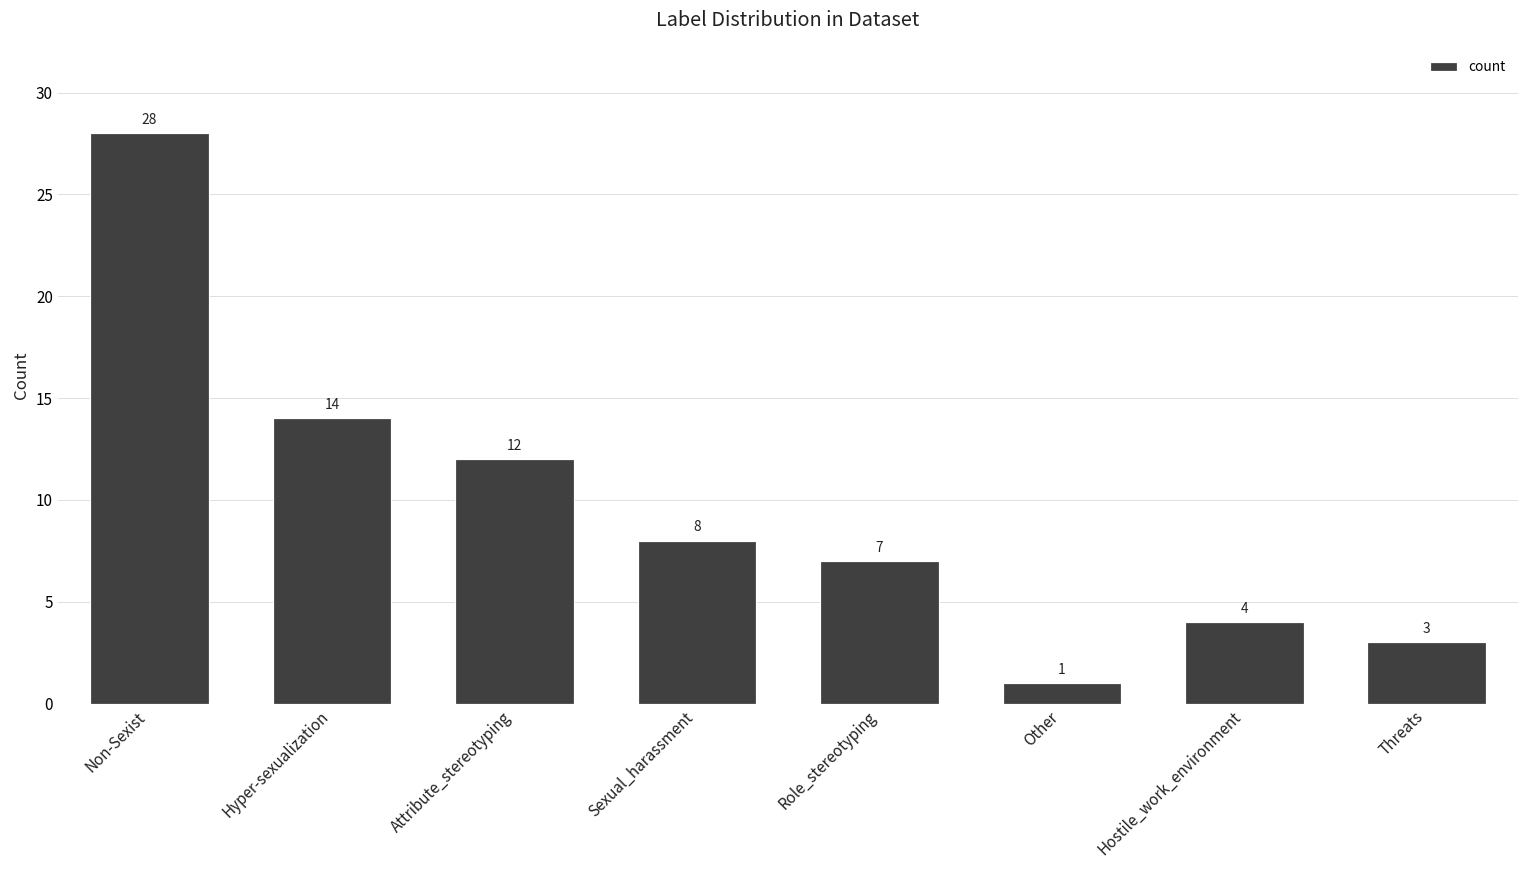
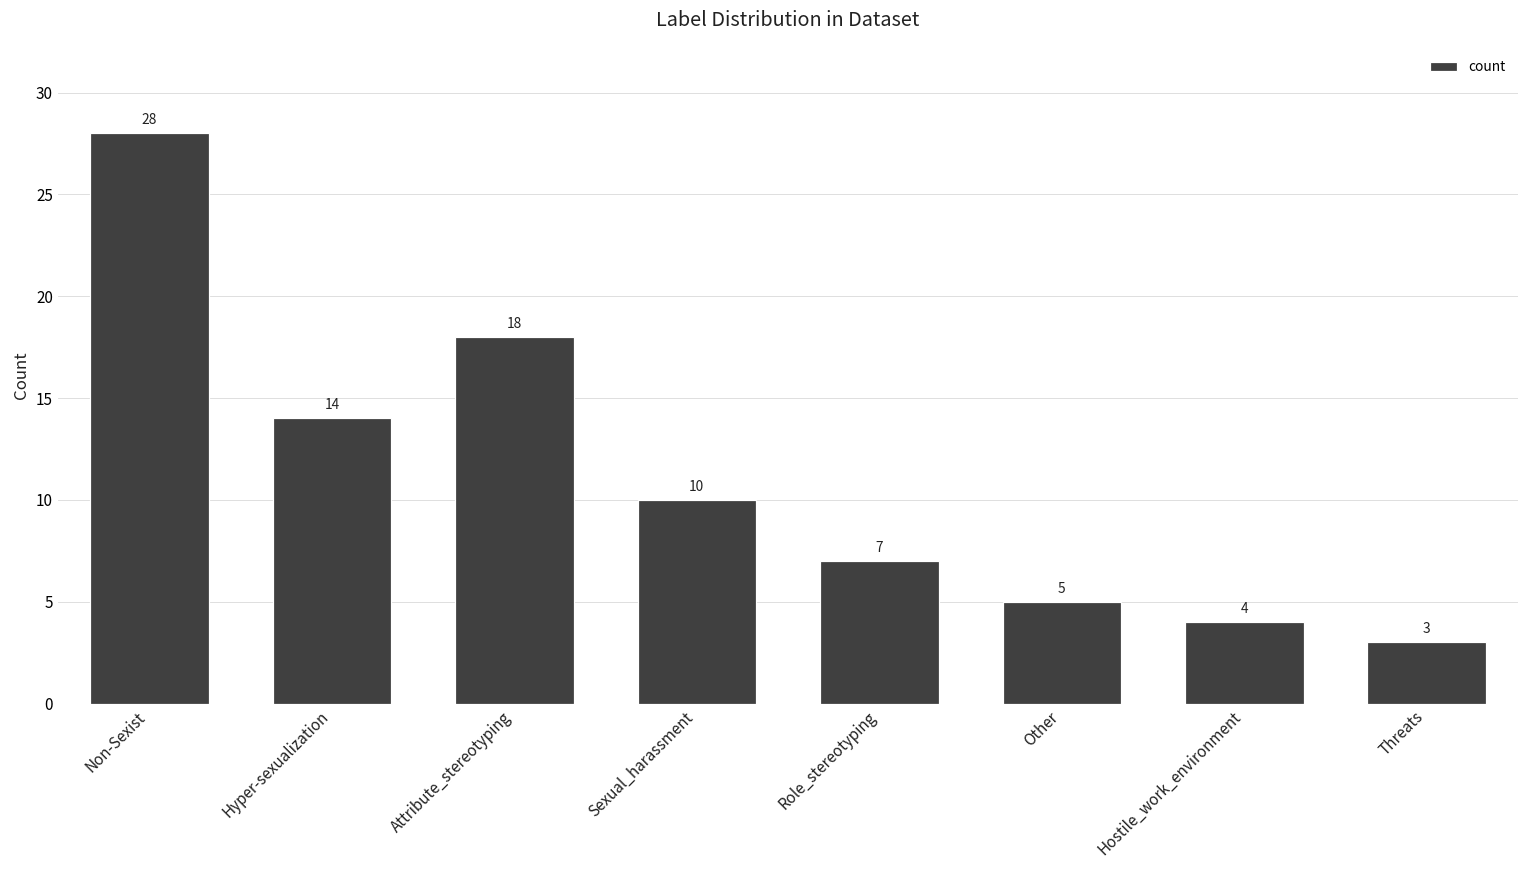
  {
    "Non-Sexist": 28,
    "Hyper-sexualization": 14,
-   "Attribute_stereotyping": 12,
-   "Sexual_harassment": 8,
+   "Attribute_stereotyping": 18,
+   "Sexual_harassment": 10,
    "Role_stereotyping": 7,
-   "Other": 1,
+   "Other": 5,
    "Hostile_work_environment": 4,
    "Threats": 3
  }
